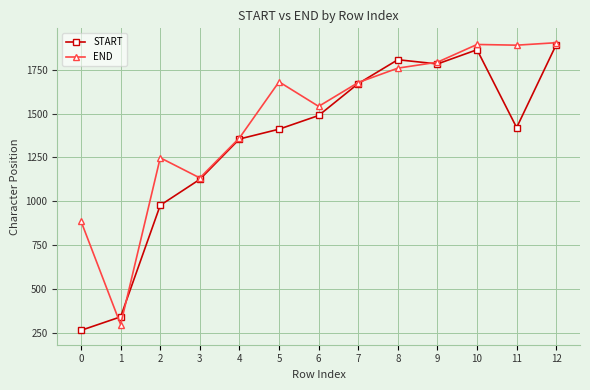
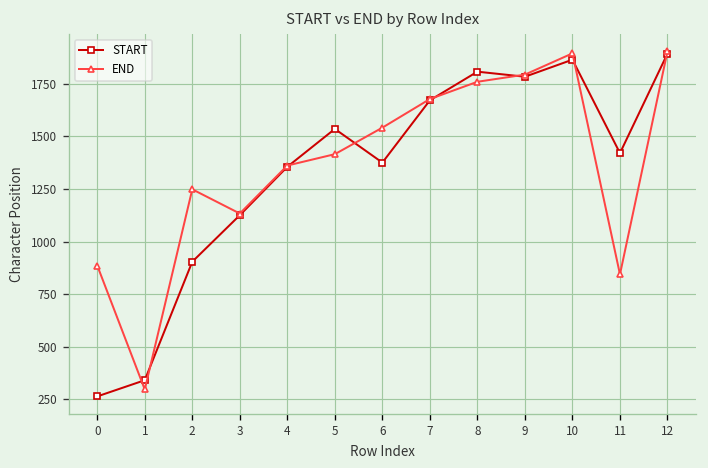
  {
    "START": {
      "0": 260,
      "1": 340,
-     "2": 980,
-     "5": 1410,
-     "6": 1490,
+     "2": 900,
+     "5": 1540,
+     "6": 1380,
      "8": 1810,
      "10": 1860,
      "11": 1420
    },
    "END": {
      "0": 890,
      "1": 300,
      "2": 1250,
-     "5": 1680,
+     "5": 1420,
      "6": 1540,
      "8": 1760,
      "10": 1890,
-     "11": 1890
+     "11": 840
    }
  }
